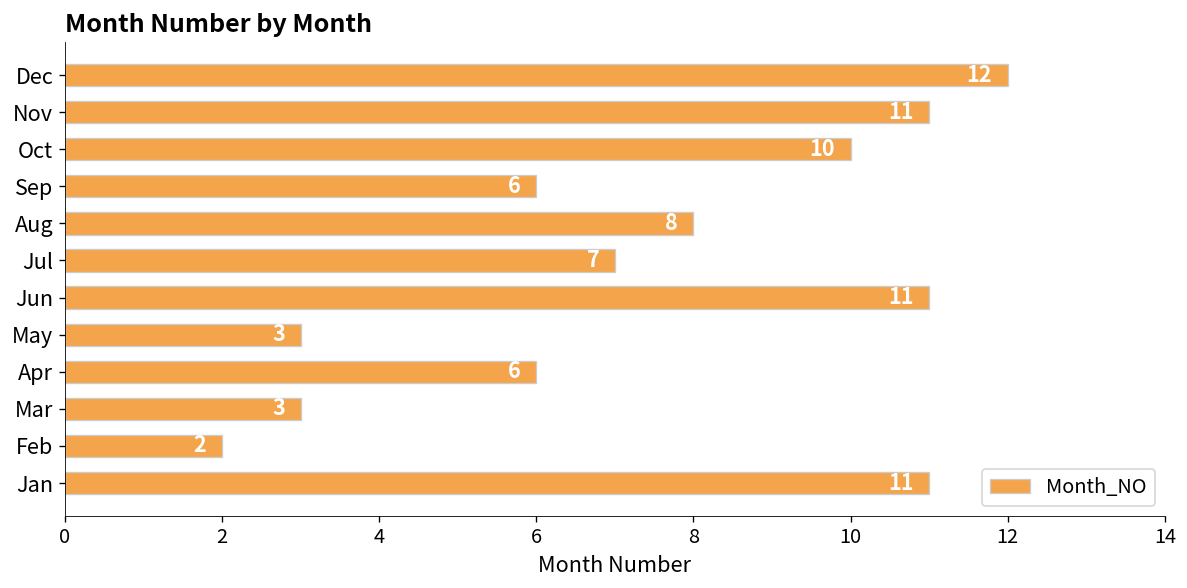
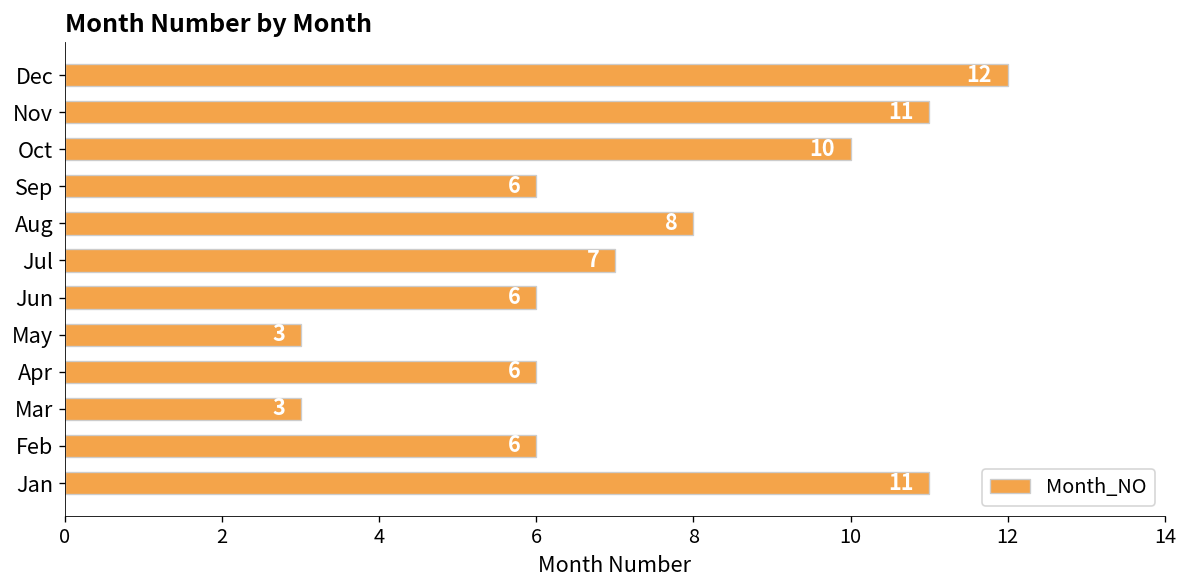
  {
    "Dec": 12,
    "Nov": 11,
    "Oct": 10,
    "Sep": 6,
    "Aug": 8,
    "Jul": 7,
-   "Jun": 11,
+   "Jun": 6,
    "May": 3,
    "Apr": 6,
    "Mar": 3,
-   "Feb": 2,
+   "Feb": 6,
    "Jan": 11
  }
